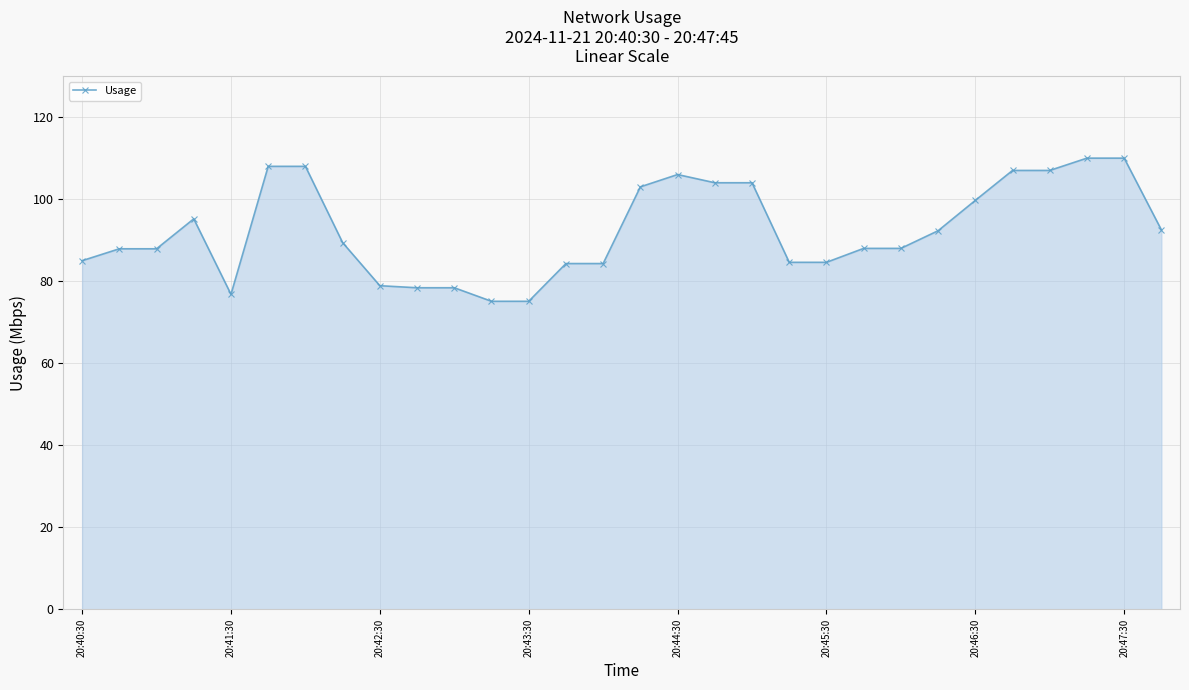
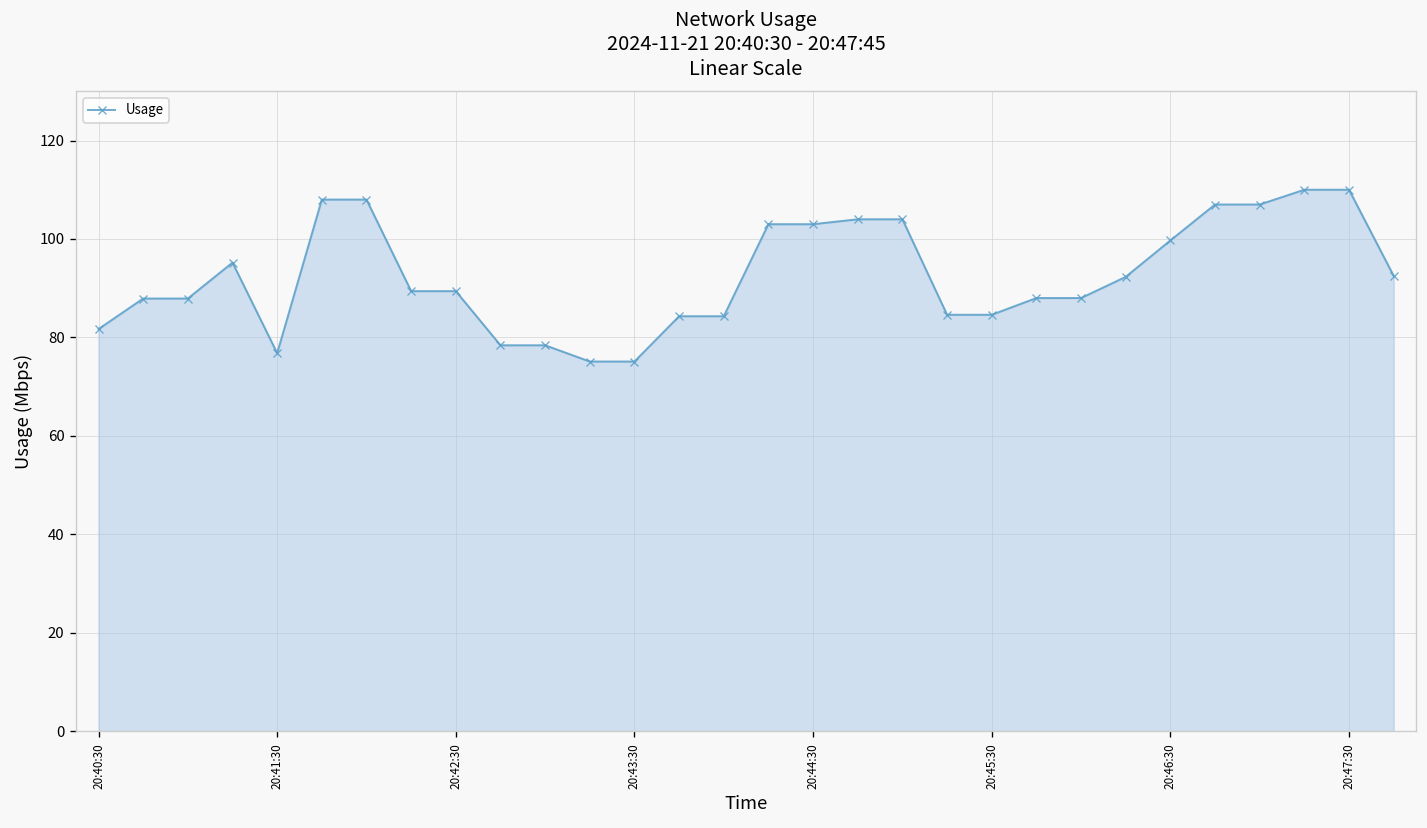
  {
-   "20:40:30": 85,
+   "20:40:30": 82,
    "20:41:30": 77,
-   "20:42:30": 79,
+   "20:42:30": 89,
    "20:43:30": 75,
-   "20:44:30": 106,
+   "20:44:30": 103,
    "20:45:30": 85,
    "20:46:30": 100,
    "20:47:30": 110
  }
